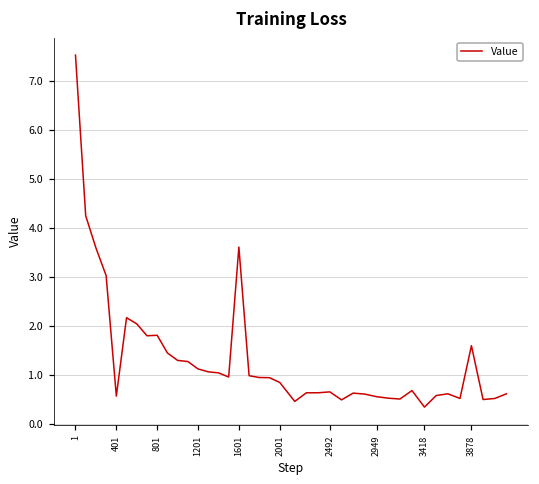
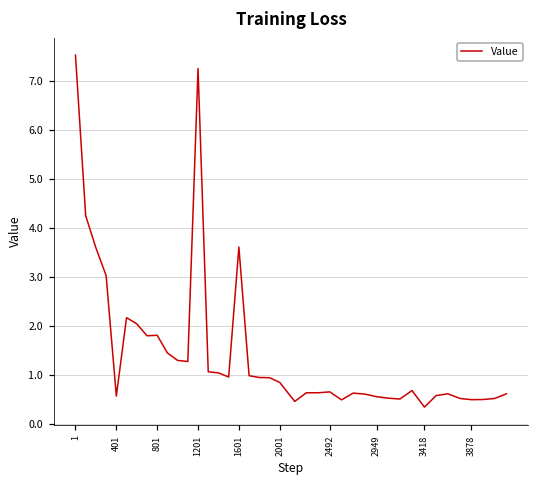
  {
    "1": 7.5,
    "401": 0.6,
    "801": 1.8,
-   "1201": 1.1,
+   "1201": 7.3,
    "1601": 3.6,
    "2001": 0.9,
    "2492": 0.7,
    "2949": 0.6,
    "3418": 0.3,
-   "3878": 1.6
+   "3878": 0.5
  }
